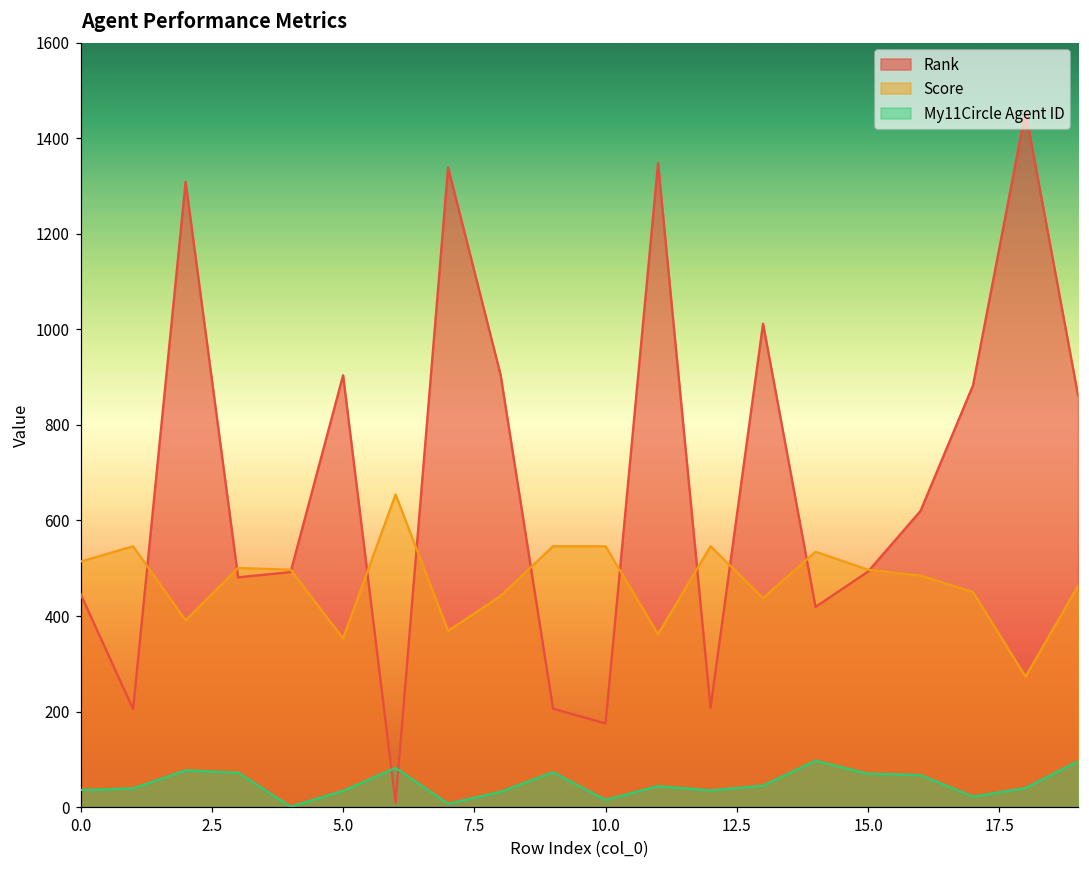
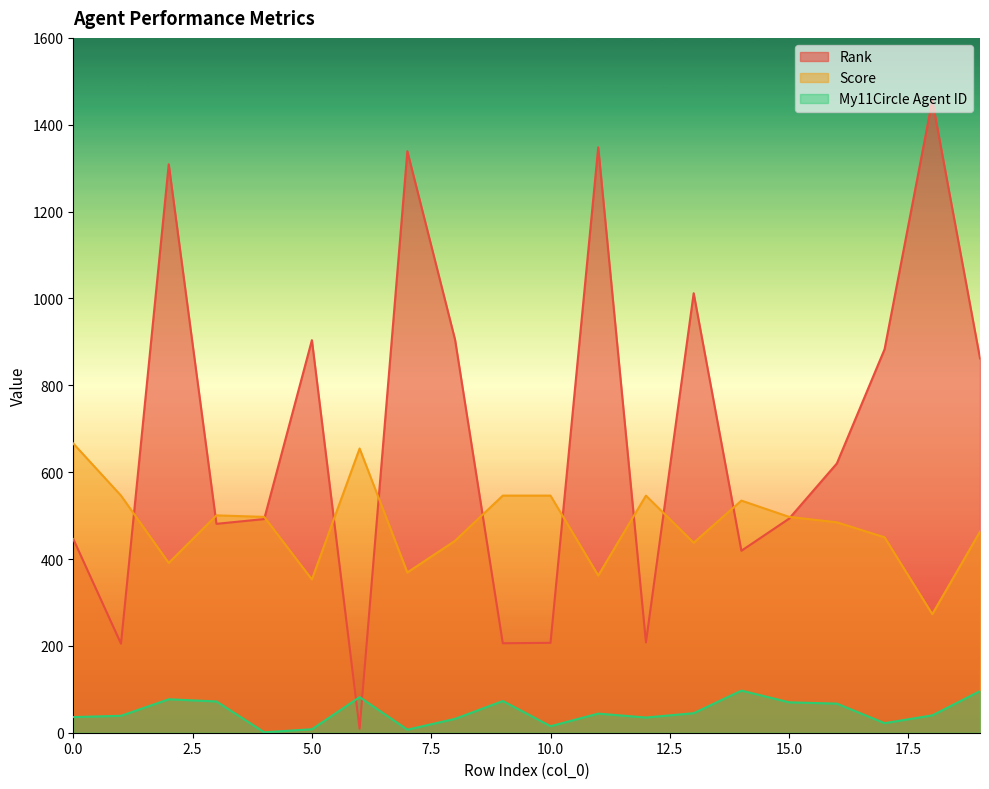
  {
    "Rank": {
      "0.0": 450,
      "5.0": 900,
-     "10.0": 180
+     "10.0": 210
    },
    "Score": {
-     "0.0": 510,
+     "0.0": 670,
      "5.0": 350,
      "10.0": 550
    },
    "My11Circle Agent ID": {
      "0.0": 40,
-     "5.0": 30,
+     "5.0": 10,
      "10.0": 20,
      "15.0": 70
    }
  }
